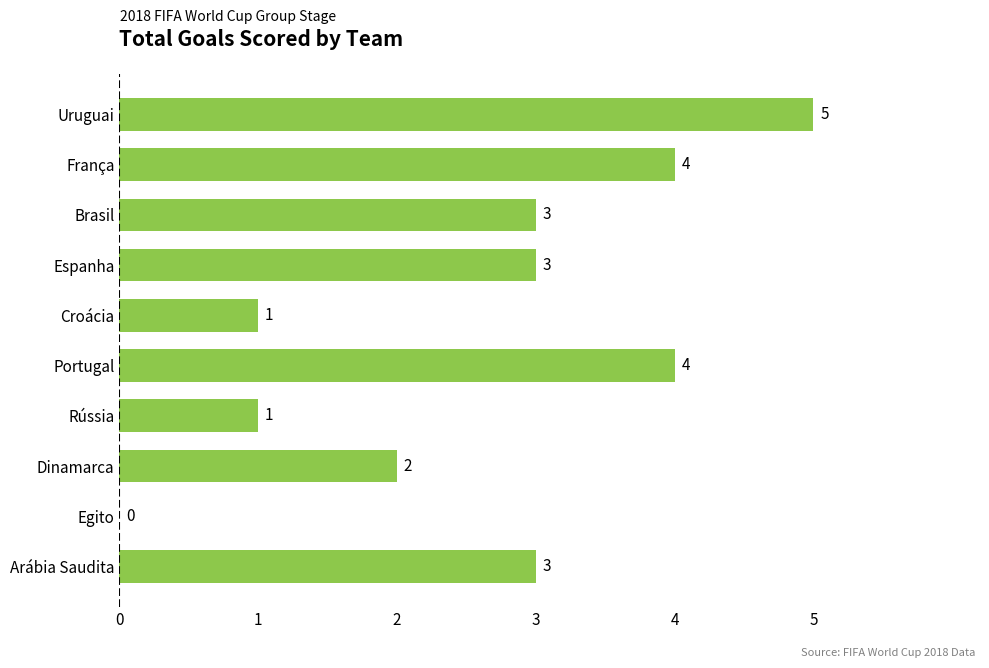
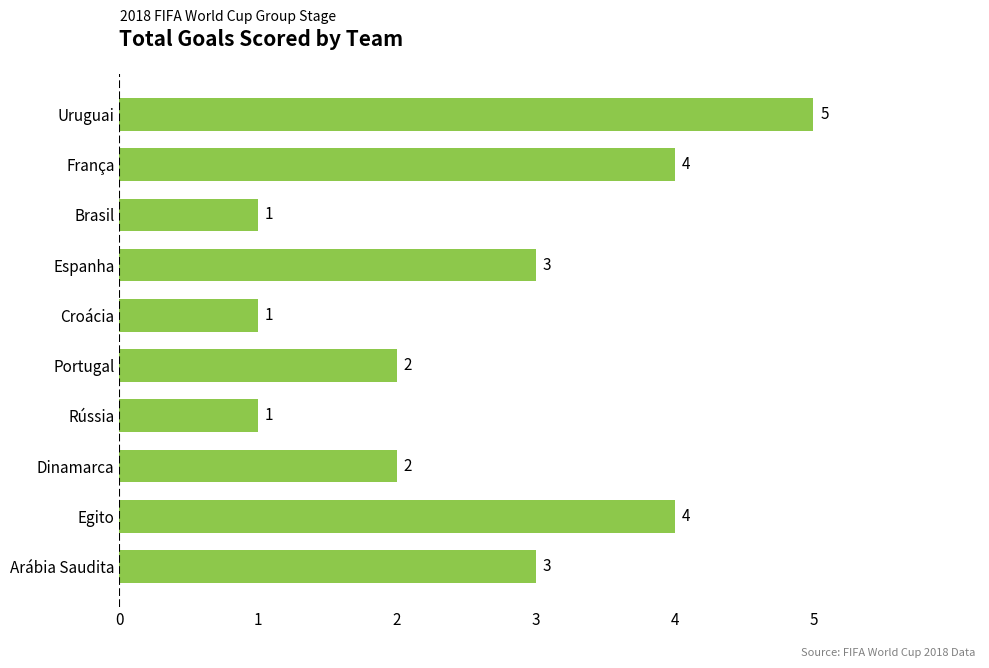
  {
    "Uruguai": 5,
    "França": 4,
-   "Brasil": 3,
+   "Brasil": 1,
    "Espanha": 3,
    "Croácia": 1,
-   "Portugal": 4,
+   "Portugal": 2,
    "Rússia": 1,
    "Dinamarca": 2,
-   "Egito": 0,
+   "Egito": 4,
    "Arábia Saudita": 3
  }
